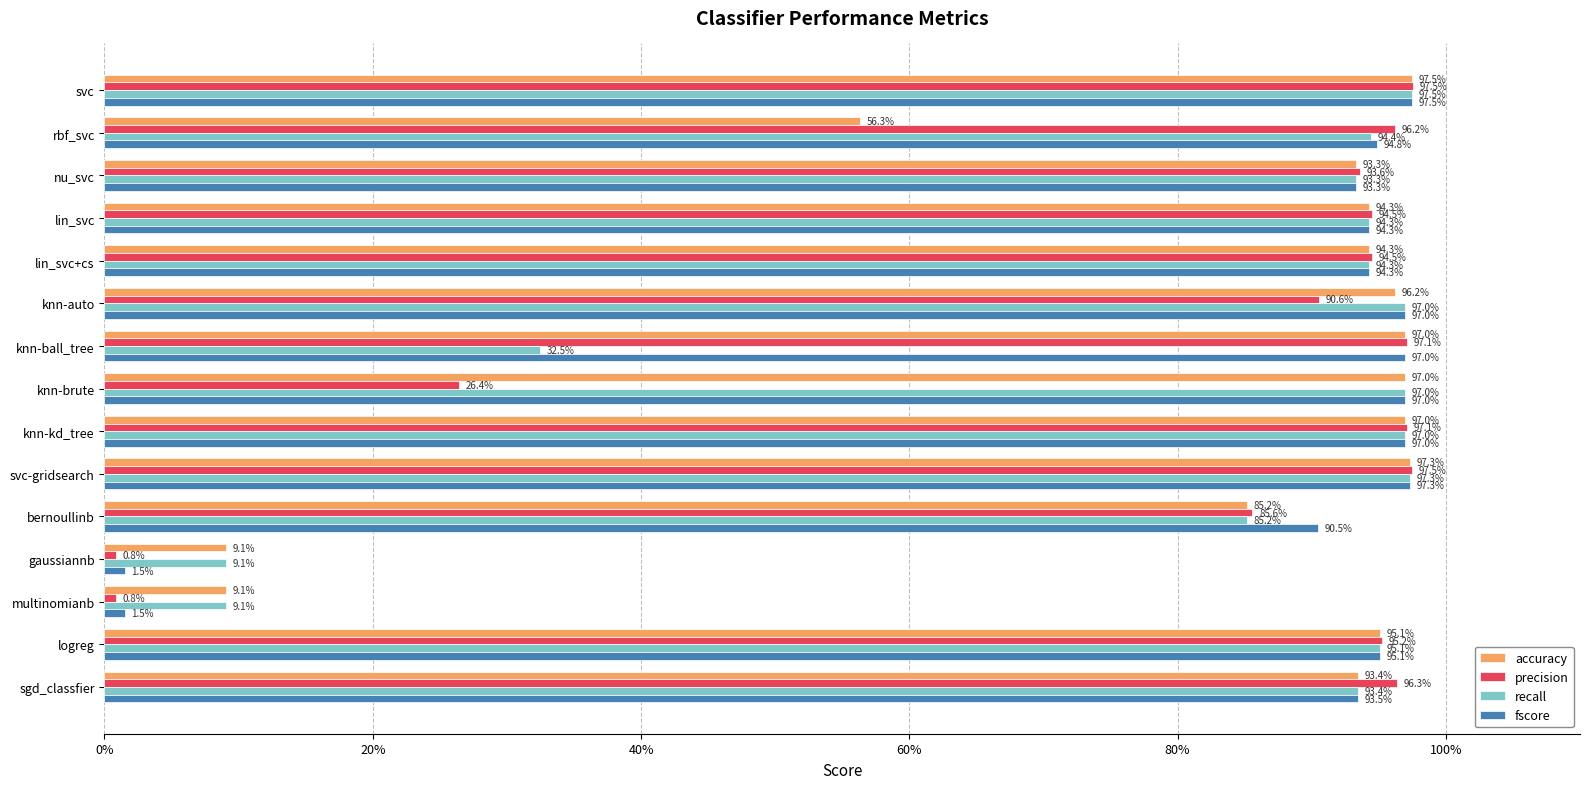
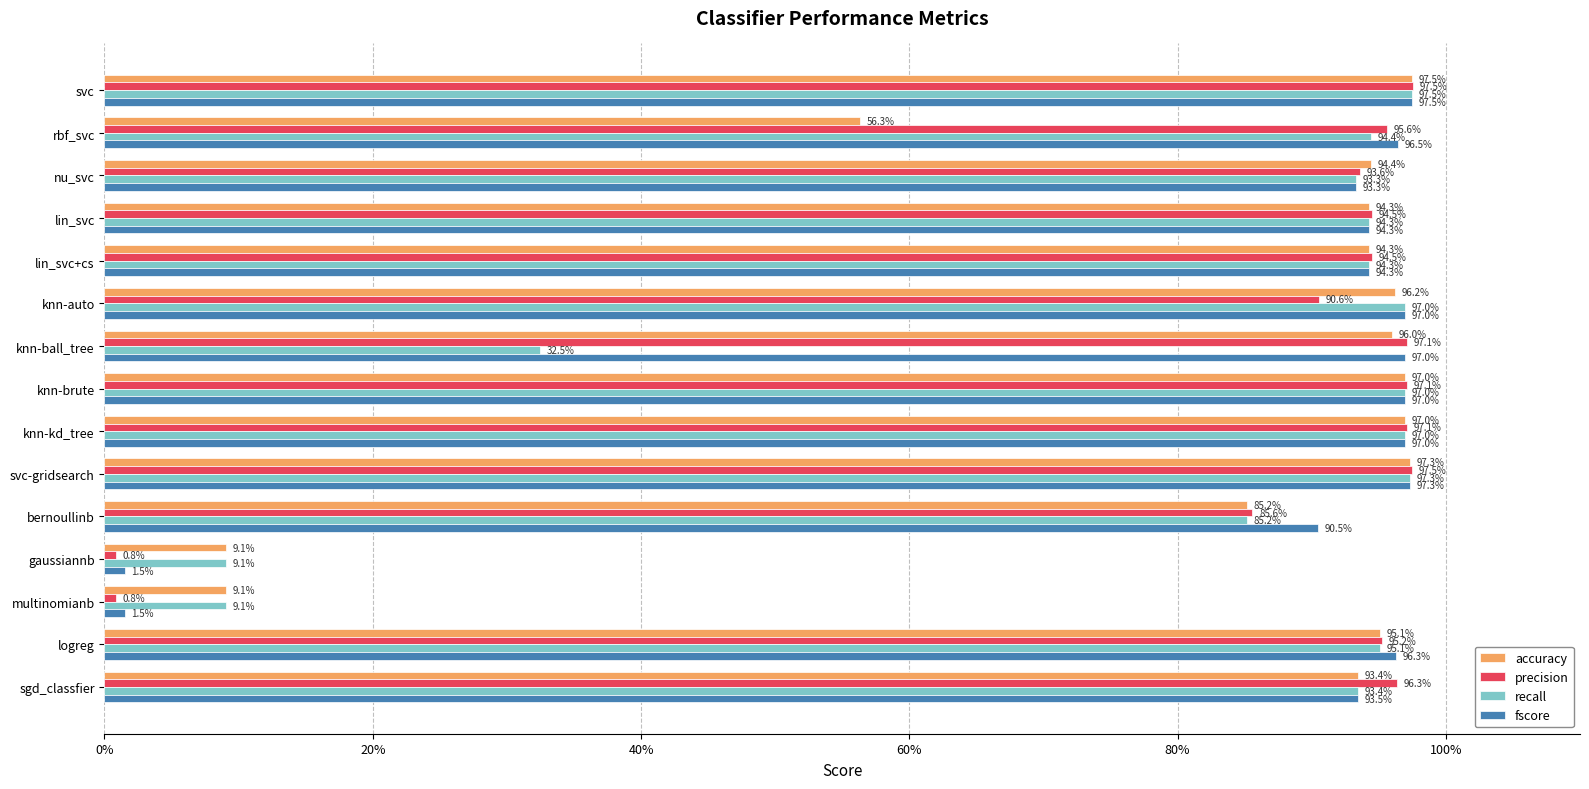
  {
    "accuracy": {
      "rbf_svc": "56.3%",
-     "nu_svc": "93.3%",
+     "nu_svc": "94.4%",
      "knn-auto": "96.2%",
-     "knn-ball_tree": "97.0%",
+     "knn-ball_tree": "96.0%",
      "gaussiannb": "9.1%",
      "multinomianb": "9.1%",
      "sgd_classfier": "93.4%"
    },
    "precision": {
-     "rbf_svc": "96.2%",
+     "rbf_svc": "95.6%",
      "knn-auto": "90.6%",
      "knn-ball_tree": "97.1%",
-     "knn-brute": "26.4%",
+     "knn-brute": "97.1%",
      "gaussiannb": "0.8%",
      "multinomianb": "0.8%",
      "sgd_classfier": "96.3%"
    },
    "recall": {
      "rbf_svc": "94.4%",
      "knn-ball_tree": "32.5%",
      "gaussiannb": "9.1%",
      "multinomianb": "9.1%"
    },
    "fscore": {
-     "rbf_svc": "94.8%",
+     "rbf_svc": "96.5%",
      "knn-ball_tree": "97.0%",
      "bernoullinb": "90.5%",
      "gaussiannb": "1.5%",
      "multinomianb": "1.5%",
-     "logreg": "95.1%"
+     "logreg": "96.3%"
    }
  }
